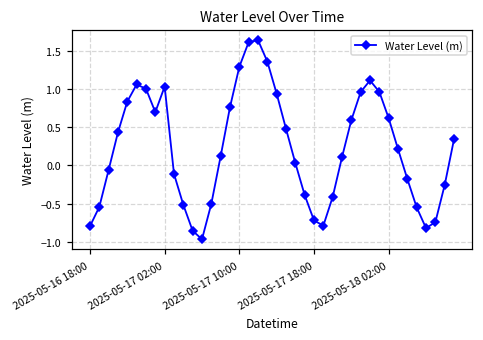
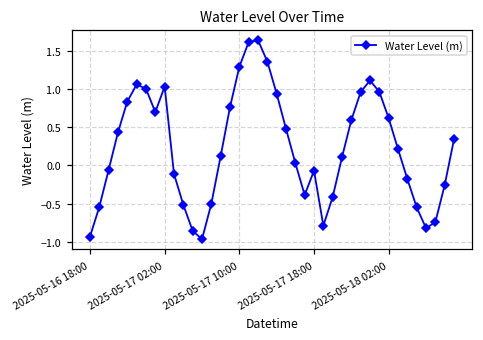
  {
-   "2025-05-16 18:00": -0.8,
+   "2025-05-16 18:00": -0.9,
    "2025-05-17 02:00": 1.0,
    "2025-05-17 10:00": 1.3,
-   "2025-05-17 18:00": -0.7,
+   "2025-05-17 18:00": -0.1,
    "2025-05-18 02:00": 0.6
  }
